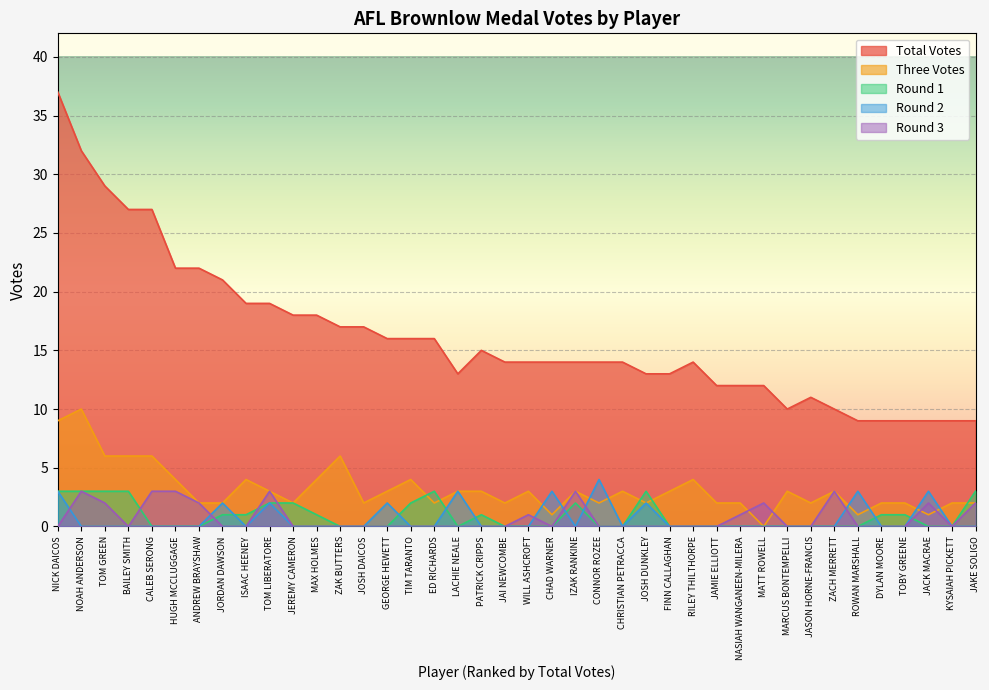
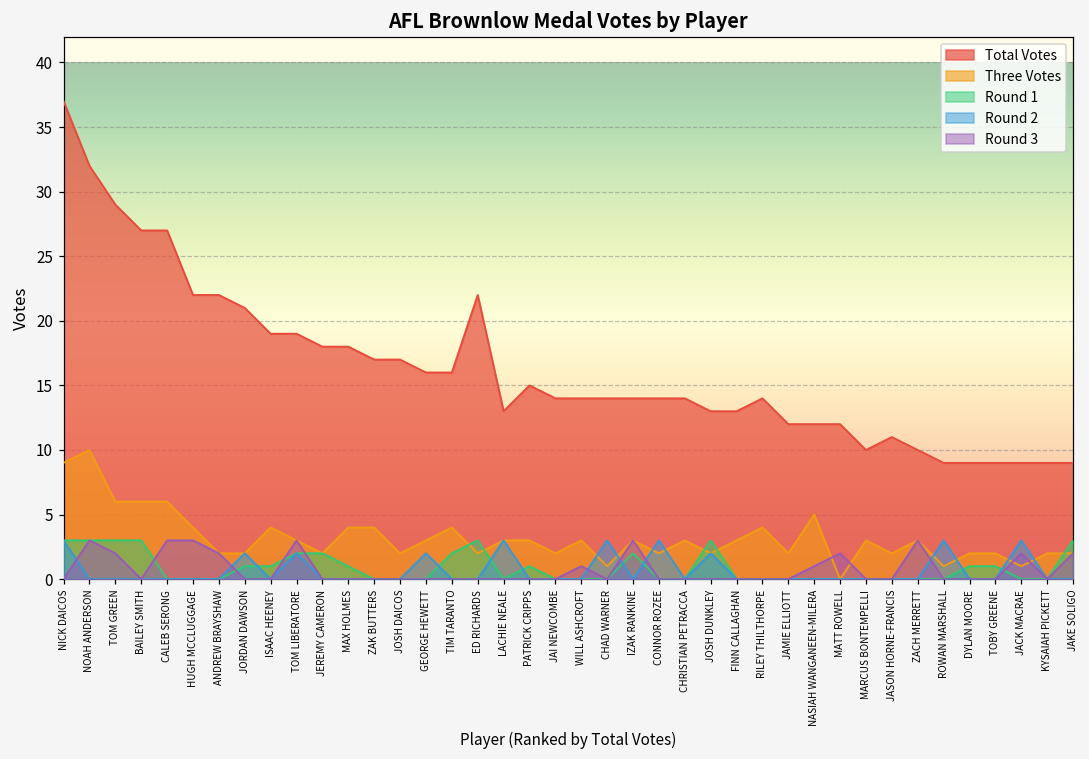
  {
    "Total Votes": {
      "NICK DAICOS": 37,
      "NOAH ANDERSON": 32,
      "TOM GREEN": 29,
      "BAILEY SMITH": 27,
      "CALEB SERONG": 27,
      "HUGH MCCLUGGAGE": 22,
      "ANDREW BRAYSHAW": 22,
      "JORDAN DAWSON": 21,
      "ISAAC HEENEY": 19,
      "TOM LIBERATORE": 19,
      "JEREMY CAMERON": 18,
      "MAX HOLMES": 18,
      "ZAK BUTTERS": 17,
      "JOSH DAICOS": 17,
      "GEORGE HEWETT": 16,
      "TIM TARANTO": 16,
-     "ED RICHARDS": 16,
+     "ED RICHARDS": 22,
      "LACHIE NEALE": 13,
      "PATRICK CRIPPS": 15,
      "JAI NEWCOMBE": 14,
      "WILL ASHCROFT": 14,
      "CHAD WARNER": 14,
      "IZAK RANKINE": 14,
      "CONNOR ROZEE": 14,
      "CHRISTIAN PETRACCA": 14,
      "JOSH DUNKLEY": 13,
      "FINN CALLAGHAN": 13,
      "RILEY THILTHORPE": 14,
      "JAMIE ELLIOTT": 12,
      "NASIAH WANGANEEN-MILERA": 12,
      "MATT ROWELL": 12,
      "MARCUS BONTEMPELLI": 10,
      "JASON HORNE-FRANCIS": 11,
      "ZACH MERRETT": 10,
      "ROWAN MARSHALL": 9,
      "DYLAN MOORE": 9,
      "TOBY GREENE": 9,
      "JACK MACRAE": 9,
      "KYSAIAH PICKETT": 9,
      "JAKE SOLIGO": 9
    },
    "Three Votes": {
      "NICK DAICOS": 9,
      "NOAH ANDERSON": 10,
      "TOM GREEN": 6,
      "BAILEY SMITH": 6,
      "CALEB SERONG": 6,
      "HUGH MCCLUGGAGE": 4,
      "ISAAC HEENEY": 4,
      "MAX HOLMES": 4,
-     "ZAK BUTTERS": 6,
+     "ZAK BUTTERS": 4,
      "JOSH DAICOS": 2,
      "GEORGE HEWETT": 3,
      "TIM TARANTO": 4,
      "ED RICHARDS": 2,
      "PATRICK CRIPPS": 3,
      "JAI NEWCOMBE": 2,
      "WILL ASHCROFT": 3,
      "CHAD WARNER": 1,
      "CONNOR ROZEE": 2,
      "CHRISTIAN PETRACCA": 3,
      "FINN CALLAGHAN": 3,
      "RILEY THILTHORPE": 4,
      "JAMIE ELLIOTT": 2,
-     "NASIAH WANGANEEN-MILERA": 2,
+     "NASIAH WANGANEEN-MILERA": 5,
      "MARCUS BONTEMPELLI": 3,
      "JASON HORNE-FRANCIS": 2,
      "ROWAN MARSHALL": 1,
      "DYLAN MOORE": 2,
      "TOBY GREENE": 2,
      "JACK MACRAE": 1,
      "KYSAIAH PICKETT": 2
    },
    "Round 1": {
      "TOM GREEN": 3,
      "BAILEY SMITH": 3,
      "JORDAN DAWSON": 1,
      "ISAAC HEENEY": 1,
      "MAX HOLMES": 1,
      "TIM TARANTO": 2,
      "ED RICHARDS": 3,
      "PATRICK CRIPPS": 1,
      "IZAK RANKINE": 2,
      "JOSH DUNKLEY": 3,
      "DYLAN MOORE": 1,
      "TOBY GREENE": 1,
      "JACK MACRAE": 0,
      "JAKE SOLIGO": 3
    },
    "Round 2": {
      "NOAH ANDERSON": 0,
      "TOM GREEN": 0,
      "GEORGE HEWETT": 2,
      "CHAD WARNER": 3,
      "IZAK RANKINE": 0,
-     "CONNOR ROZEE": 4,
+     "CONNOR ROZEE": 3,
      "ROWAN MARSHALL": 3,
      "JACK MACRAE": 3,
      "JAKE SOLIGO": 0
    },
    "Round 3": {
      "NICK DAICOS": 0,
      "TOM GREEN": 2,
      "CALEB SERONG": 3,
      "HUGH MCCLUGGAGE": 3,
      "JORDAN DAWSON": 0,
      "WILL ASHCROFT": 1,
      "JOSH DUNKLEY": 0,
      "NASIAH WANGANEEN-MILERA": 1,
      "MATT ROWELL": 2,
      "JACK MACRAE": 2
    }
  }
